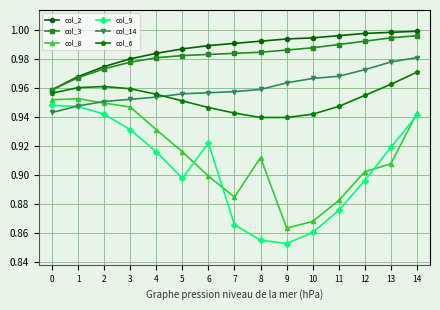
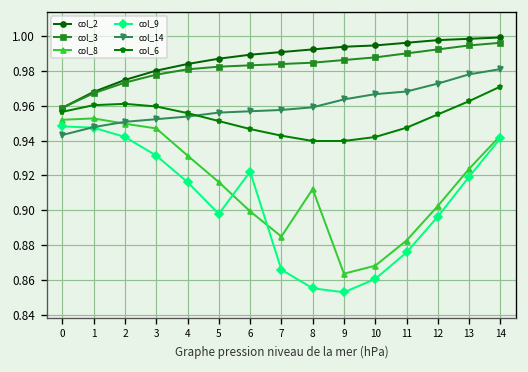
  {
    "col_8": {
      "0": 0.952,
      "1": 0.953,
      "3": 0.947,
      "4": 0.931,
      "5": 0.916,
      "6": 0.899,
      "7": 0.885,
      "8": 0.912,
      "9": 0.864,
      "10": 0.868,
      "11": 0.883,
      "12": 0.902,
-     "13": 0.908
+     "13": 0.924
    },
    "col_9": {
      "0": 0.948,
      "2": 0.942,
      "3": 0.931,
      "4": 0.916,
      "5": 0.898,
      "6": 0.922,
      "7": 0.866,
      "8": 0.855,
      "9": 0.853,
      "10": 0.861,
      "11": 0.876,
      "12": 0.896,
      "13": 0.919
    }
  }
